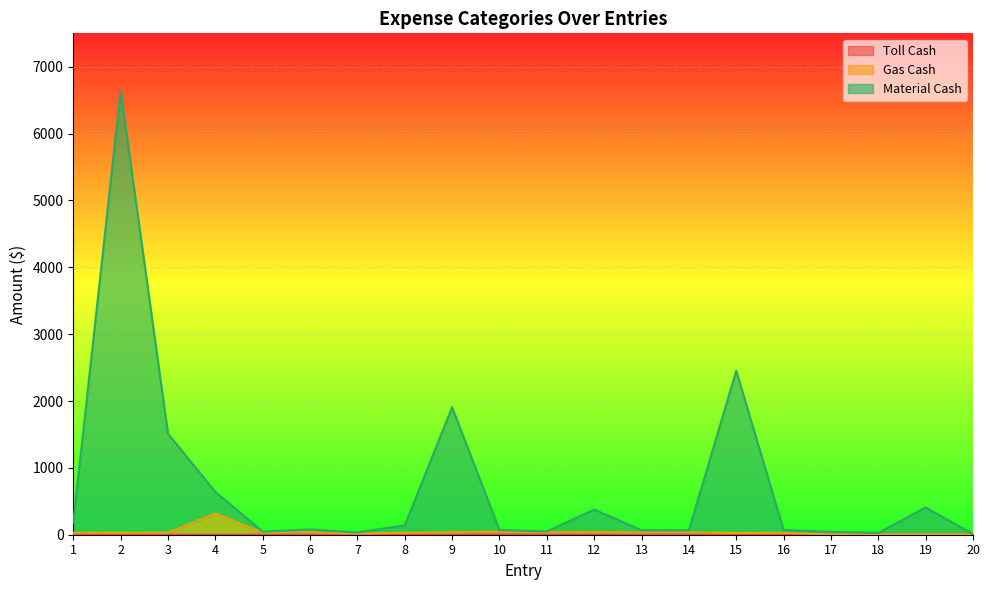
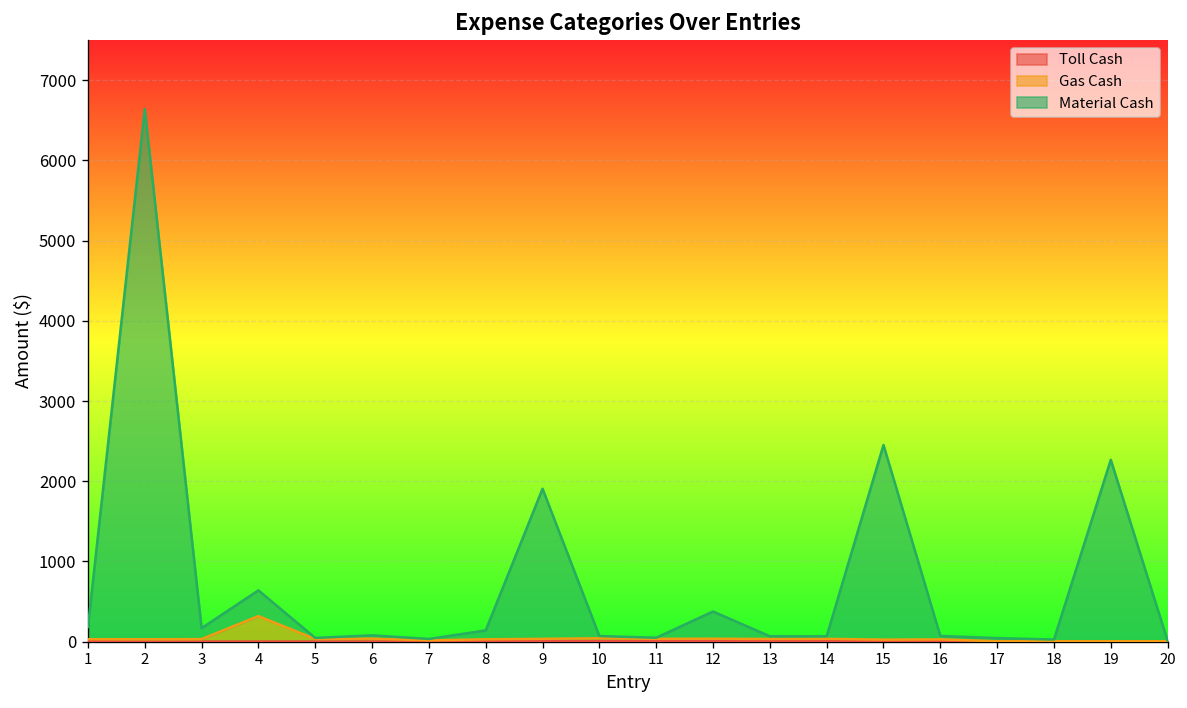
  {
    "Toll Cash": {
      "4": 0
    },
    "Gas Cash": {
      "4": 300
    },
    "Material Cash": {
      "1": 200,
      "2": 6600,
-     "3": 1500,
+     "3": 100,
      "4": 300,
      "6": 0,
      "8": 100,
      "9": 1900,
      "12": 300,
      "15": 2400,
      "16": 0,
      "17": 0,
-     "19": 400
+     "19": 2300
    }
  }
